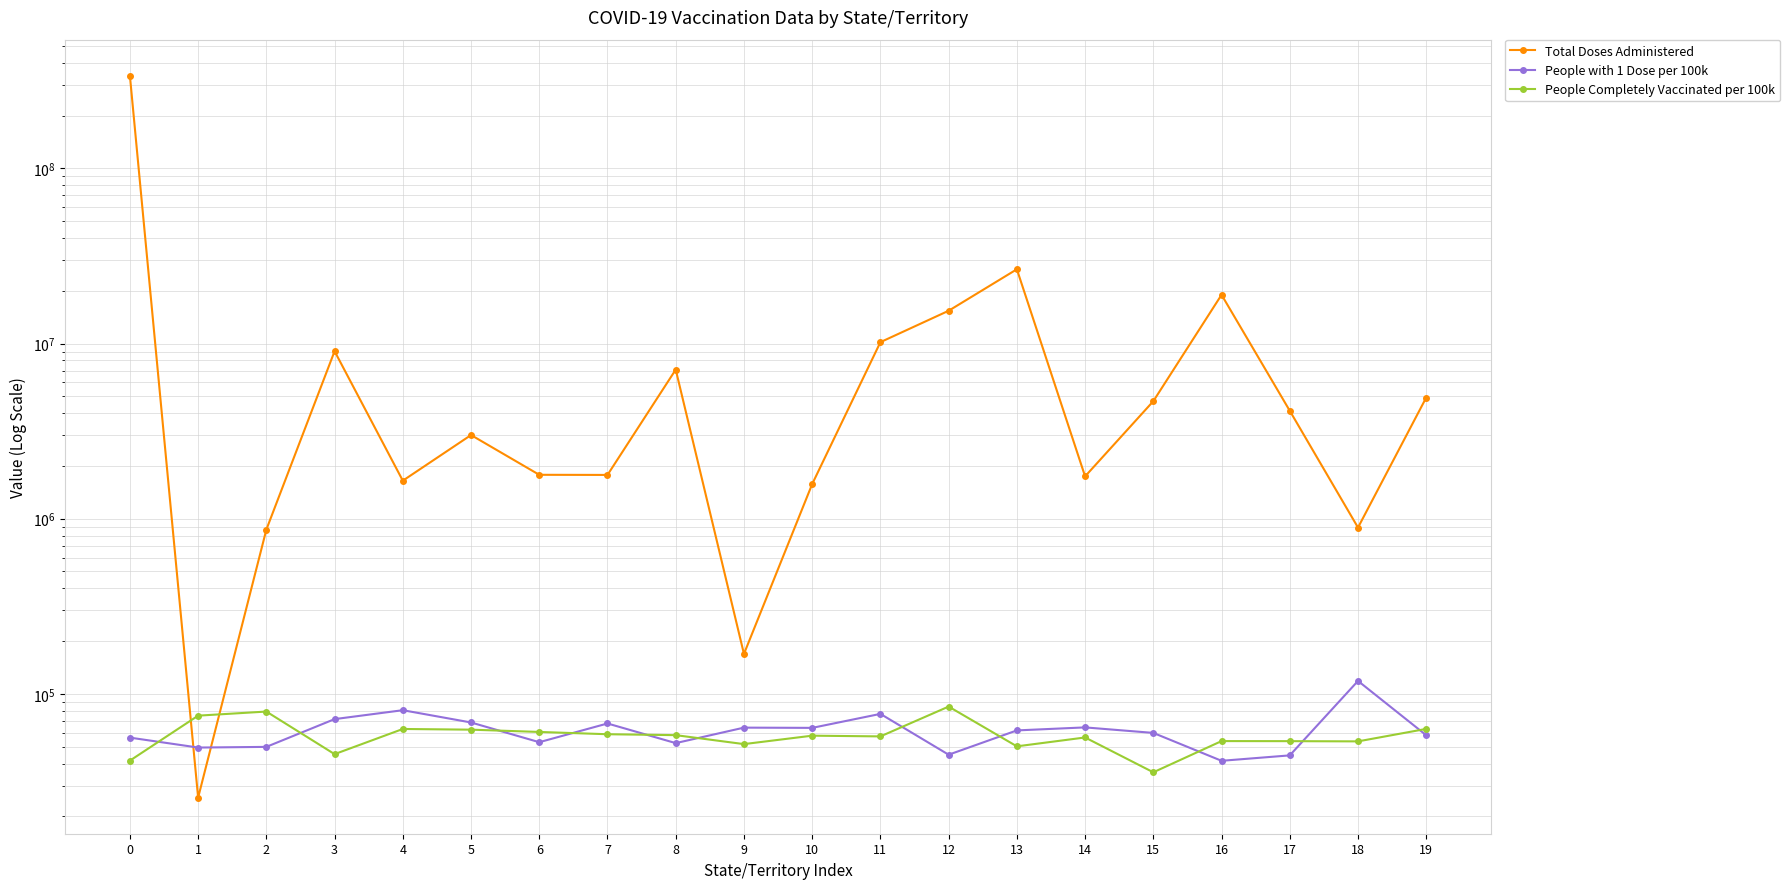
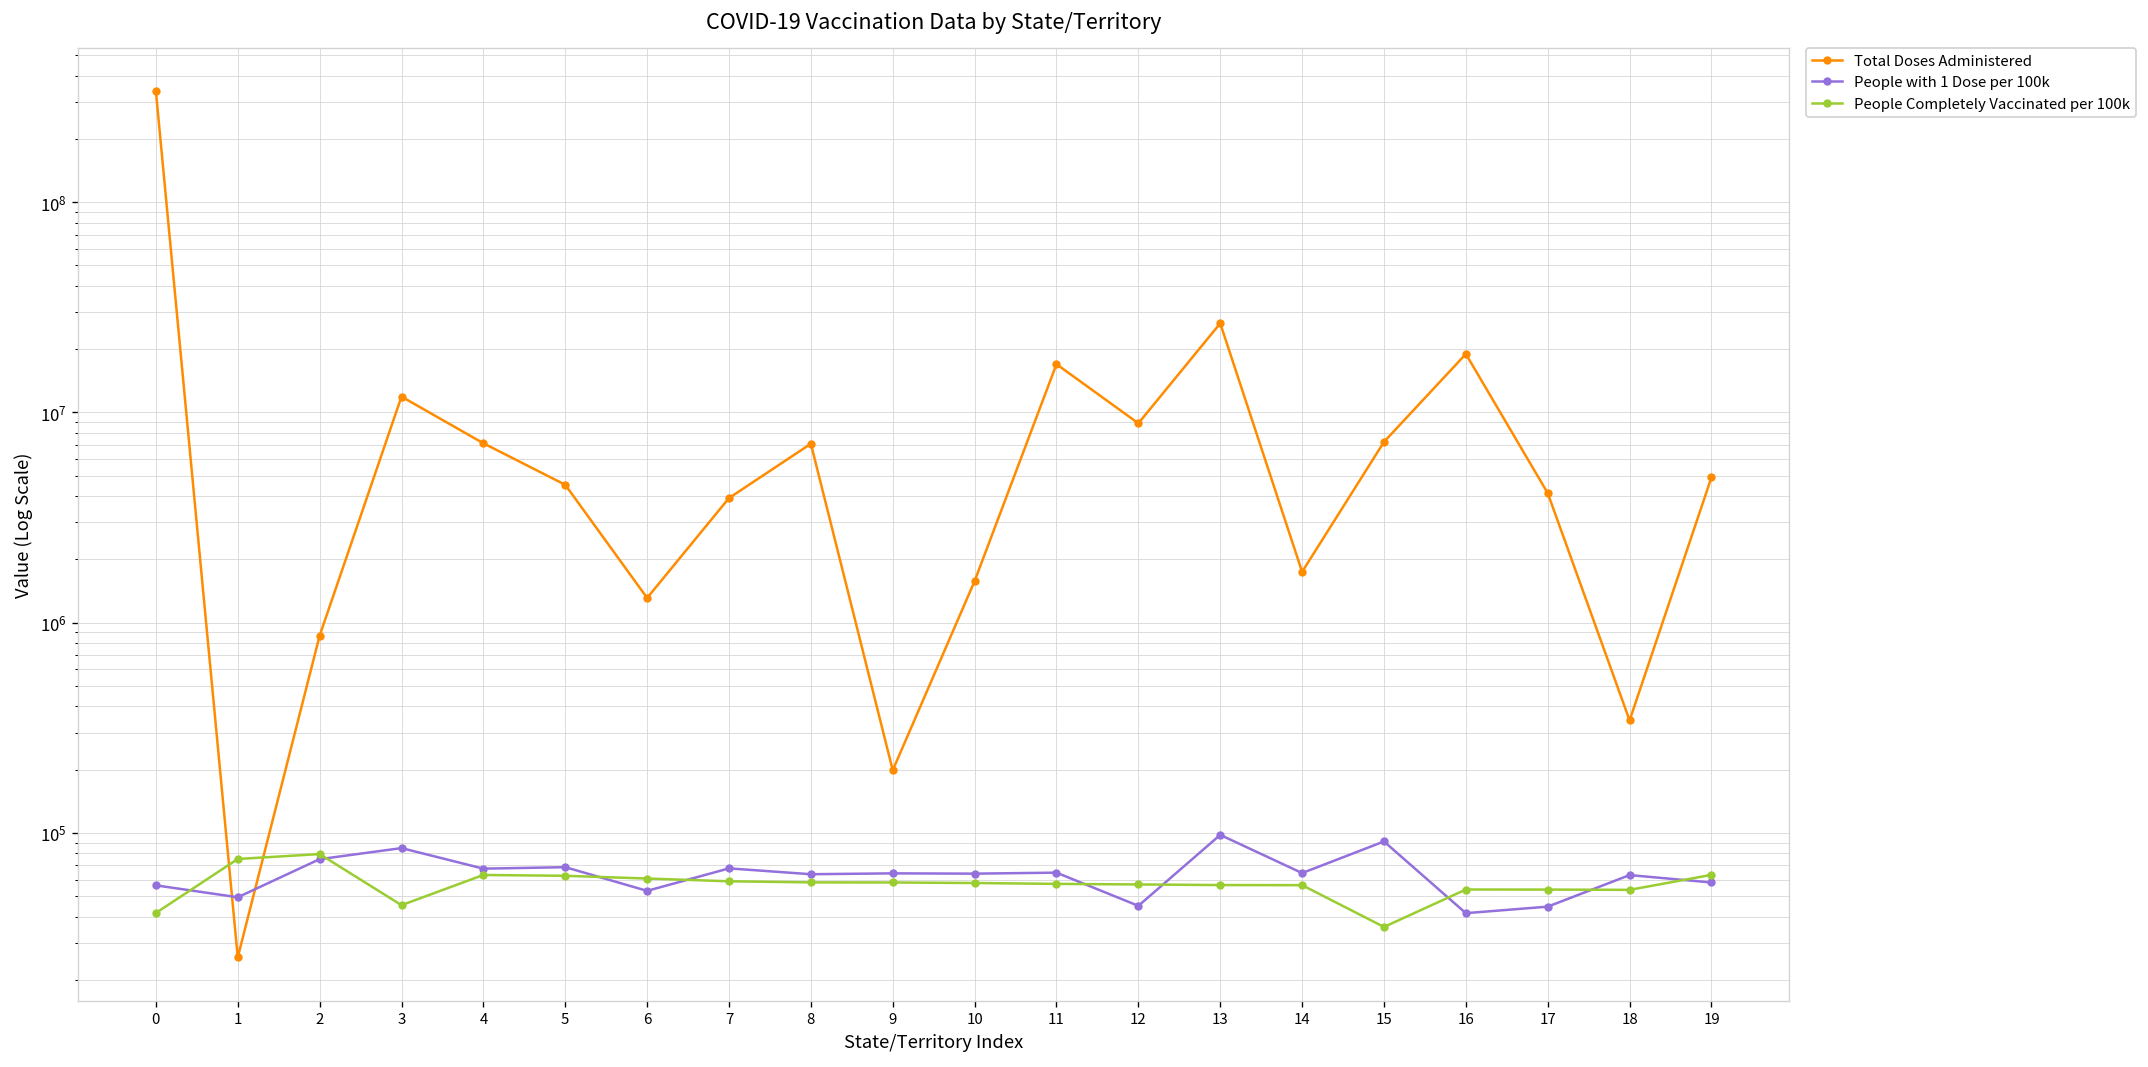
  {
    "Total Doses Administered": {
      "0": 340000000,
      "1": 26000,
      "2": 900000,
-     "3": 9000000,
-     "4": 1600000,
-     "5": 3000000,
-     "6": 1800000,
-     "7": 1800000,
+     "3": 12000000,
+     "4": 7100000,
+     "5": 4500000,
+     "6": 1300000,
+     "7": 3900000,
      "8": 7100000,
-     "9": 170000,
+     "9": 200000,
      "10": 1600000,
-     "11": 10000000,
-     "12": 15000000,
+     "11": 17000000,
+     "12": 9000000,
      "13": 27000000,
      "14": 1700000,
-     "15": 4700000,
+     "15": 7200000,
      "16": 19000000,
      "17": 4100000,
-     "18": 900000,
+     "18": 340000,
      "19": 4900000
    },
    "People with 1 Dose per 100k": {
      "0": 56000,
      "1": 49000,
-     "2": 50000,
-     "3": 72000,
-     "4": 80000,
+     "2": 75000,
+     "3": 80000,
+     "4": 68000,
      "5": 69000,
      "6": 53000,
      "7": 68000,
-     "8": 52000,
+     "8": 64000,
      "9": 64000,
      "10": 64000,
-     "11": 80000,
+     "11": 65000,
      "12": 45000,
-     "13": 62000,
+     "13": 100000,
      "14": 64000,
-     "15": 60000,
+     "15": 90000,
      "16": 42000,
      "17": 45000,
-     "18": 120000,
+     "18": 63000,
      "19": 58000
    },
    "People Completely Vaccinated per 100k": {
      "0": 42000,
      "1": 75000,
      "2": 80000,
      "3": 45000,
      "4": 63000,
      "5": 63000,
      "6": 61000,
      "7": 59000,
      "8": 58000,
-     "9": 52000,
+     "9": 58000,
      "10": 58000,
      "11": 57000,
-     "12": 80000,
-     "13": 50000,
+     "12": 57000,
+     "13": 56000,
      "14": 56000,
      "15": 36000,
      "16": 54000,
      "17": 54000,
      "18": 54000,
      "19": 63000
    }
  }
